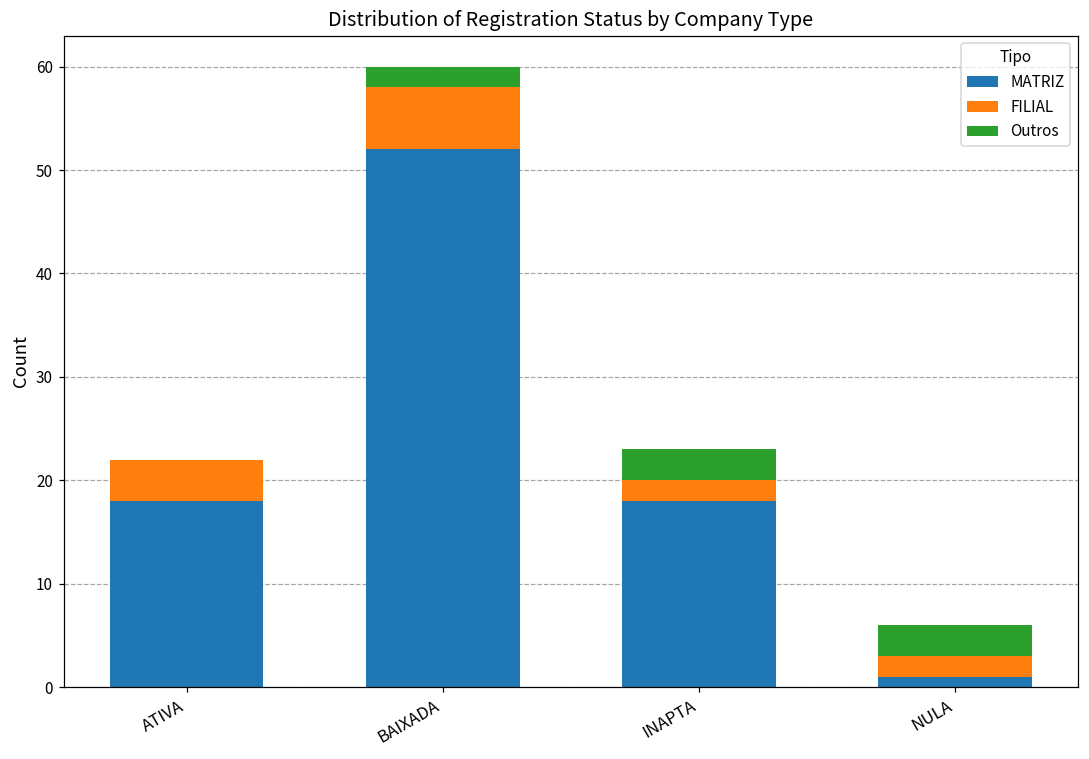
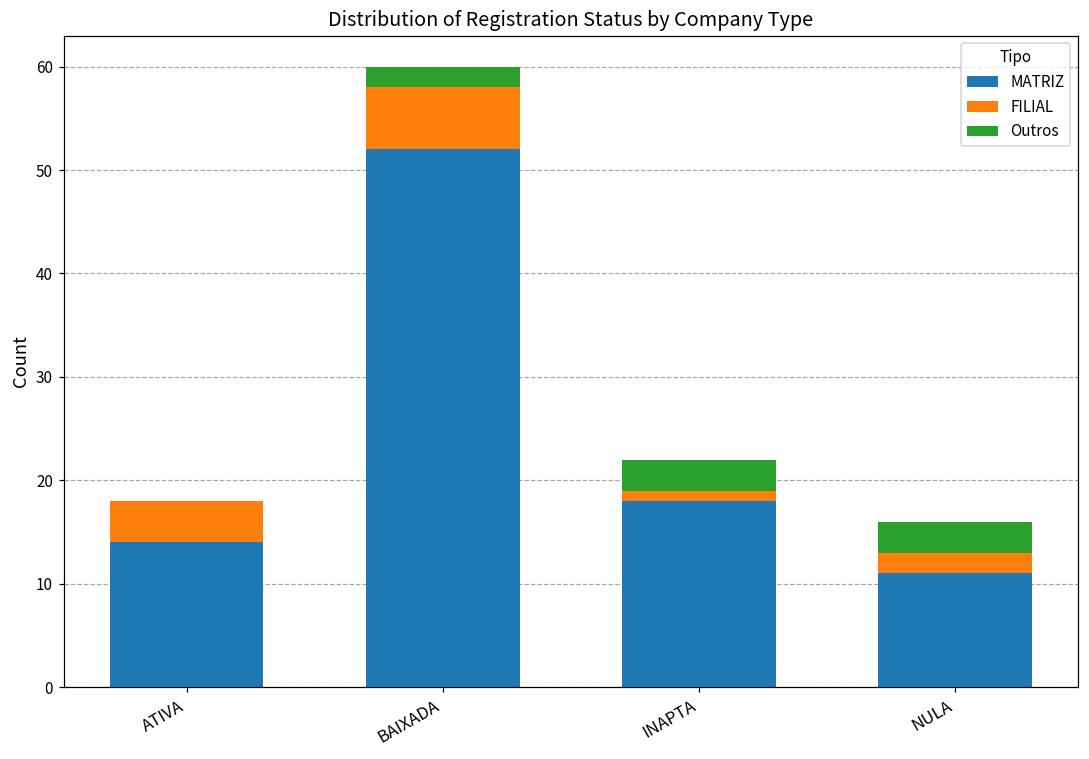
  {
    "MATRIZ": {
-     "ATIVA": 18,
+     "ATIVA": 14,
      "BAIXADA": 52,
      "INAPTA": 18,
-     "NULA": 1
+     "NULA": 11
    },
    "FILIAL": {
      "ATIVA": 4,
      "BAIXADA": 6,
-     "INAPTA": 2,
+     "INAPTA": 1,
      "NULA": 2
    },
    "Outros": {
      "ATIVA": 0,
      "BAIXADA": 2,
      "INAPTA": 3,
      "NULA": 3
    }
  }
